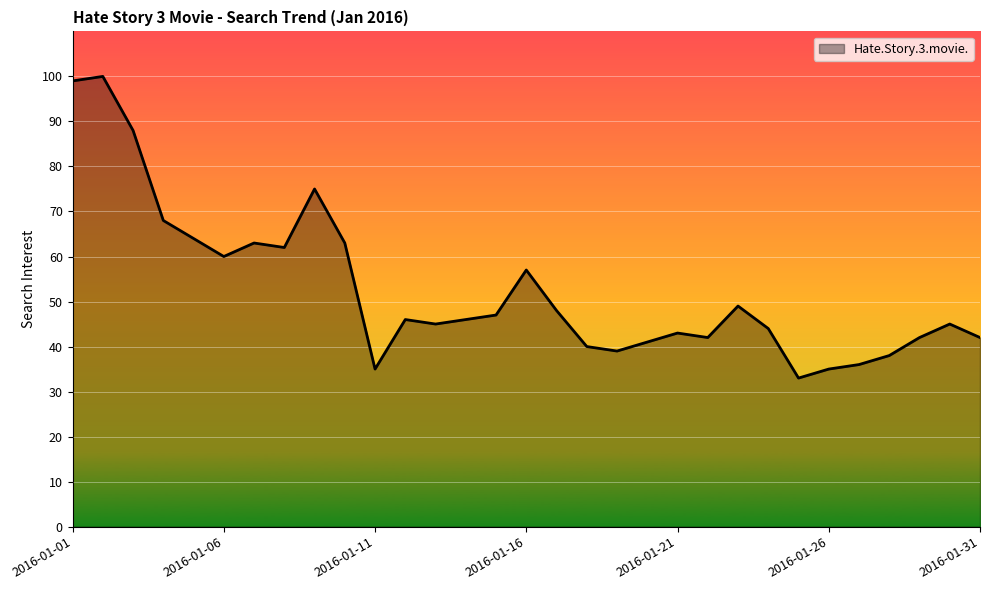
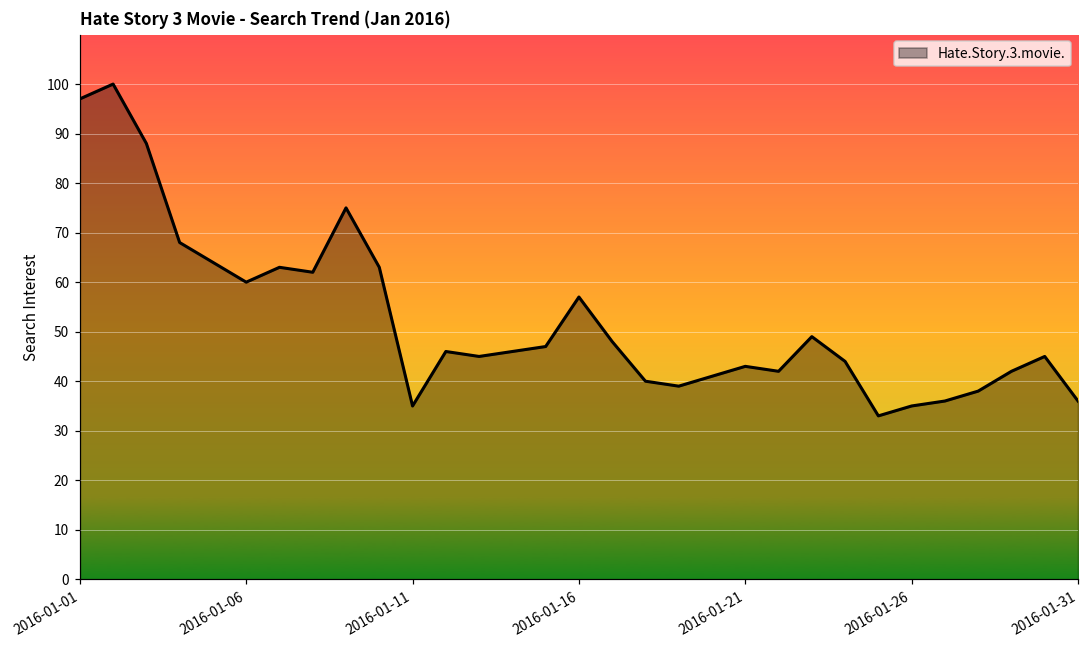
  {
-   "2016-01-01": 99,
+   "2016-01-01": 97,
    "2016-01-06": 60,
    "2016-01-11": 35,
    "2016-01-16": 57,
    "2016-01-21": 43,
    "2016-01-26": 35,
-   "2016-01-31": 42
+   "2016-01-31": 36
  }
